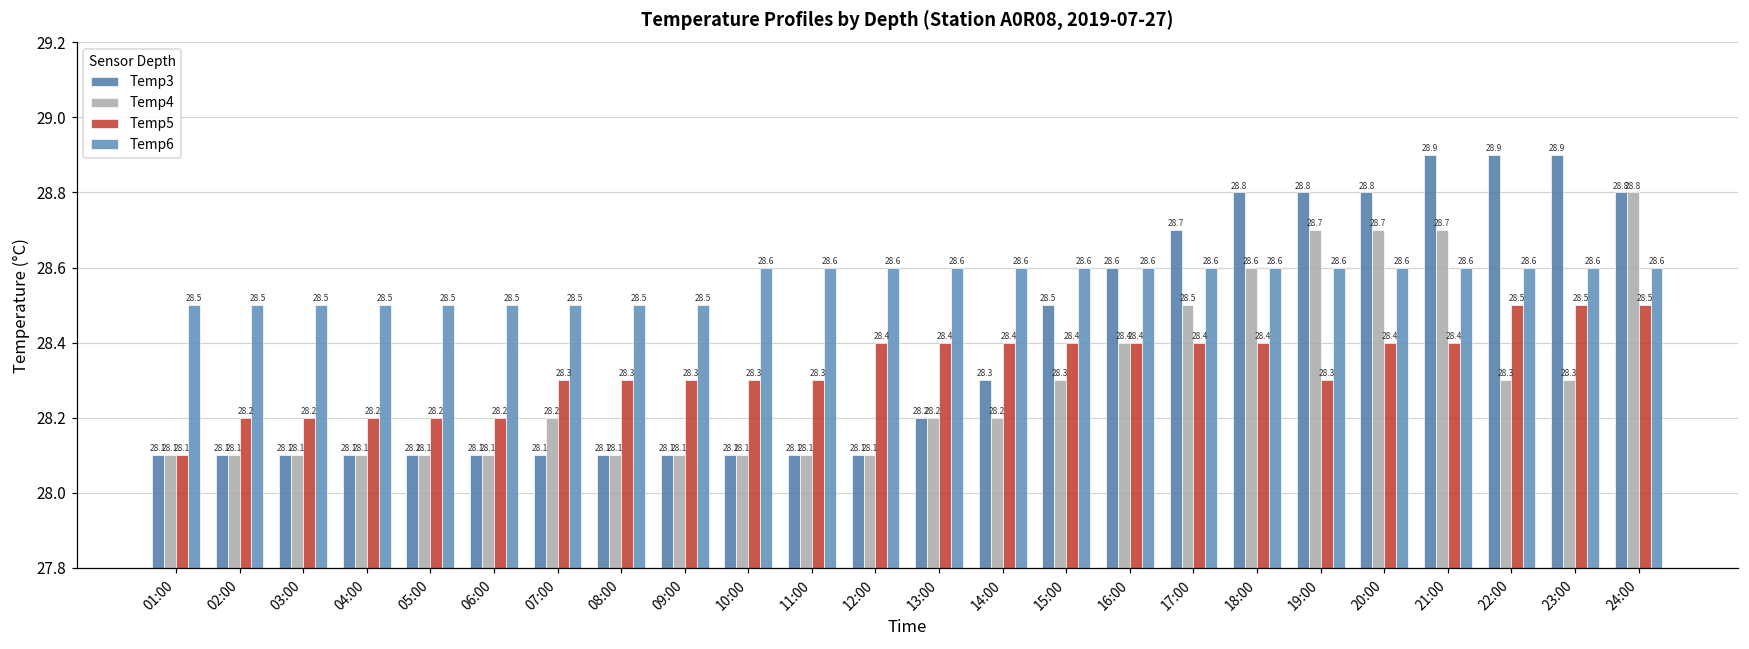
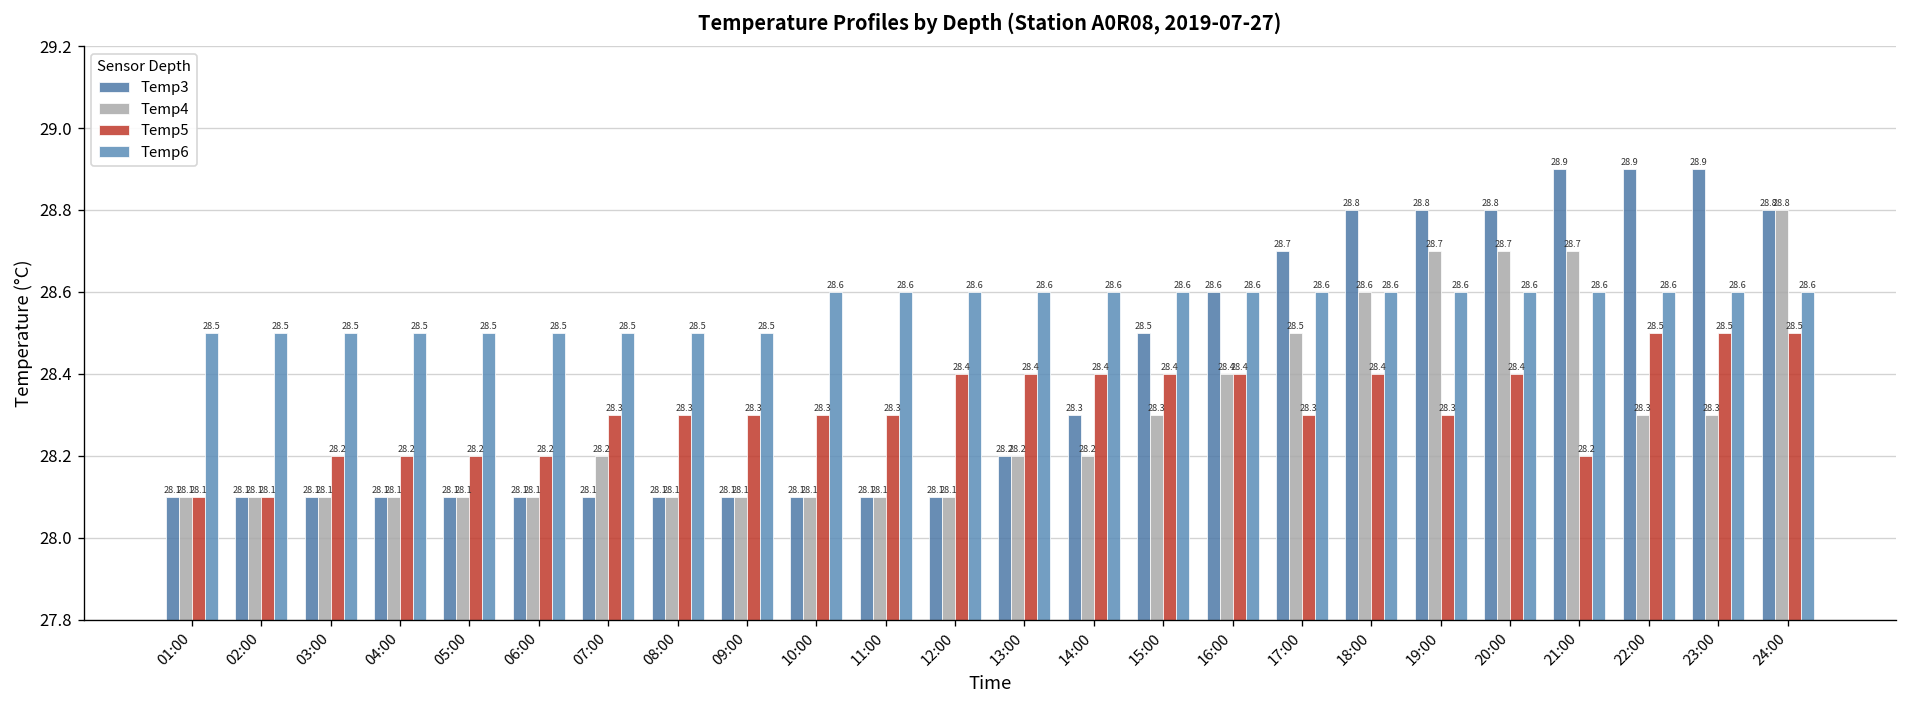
  {
    "Temp4": {
      "07:00": 28.2,
      "14:00": 28.2,
      "15:00": 28.3,
      "17:00": 28.5,
      "18:00": 28.6,
      "19:00": 28.7,
      "20:00": 28.7,
      "21:00": 28.7,
      "22:00": 28.3,
      "23:00": 28.3
    },
    "Temp5": {
-     "02:00": 28.2,
+     "02:00": 28.1,
      "03:00": 28.2,
      "04:00": 28.2,
      "05:00": 28.2,
      "06:00": 28.2,
      "07:00": 28.3,
      "08:00": 28.3,
      "09:00": 28.3,
      "10:00": 28.3,
      "11:00": 28.3,
      "12:00": 28.4,
      "13:00": 28.4,
      "14:00": 28.4,
      "15:00": 28.4,
-     "17:00": 28.4,
+     "17:00": 28.3,
      "18:00": 28.4,
      "19:00": 28.3,
      "20:00": 28.4,
-     "21:00": 28.4,
+     "21:00": 28.2,
      "22:00": 28.5,
      "23:00": 28.5,
      "24:00": 28.5
    }
  }
